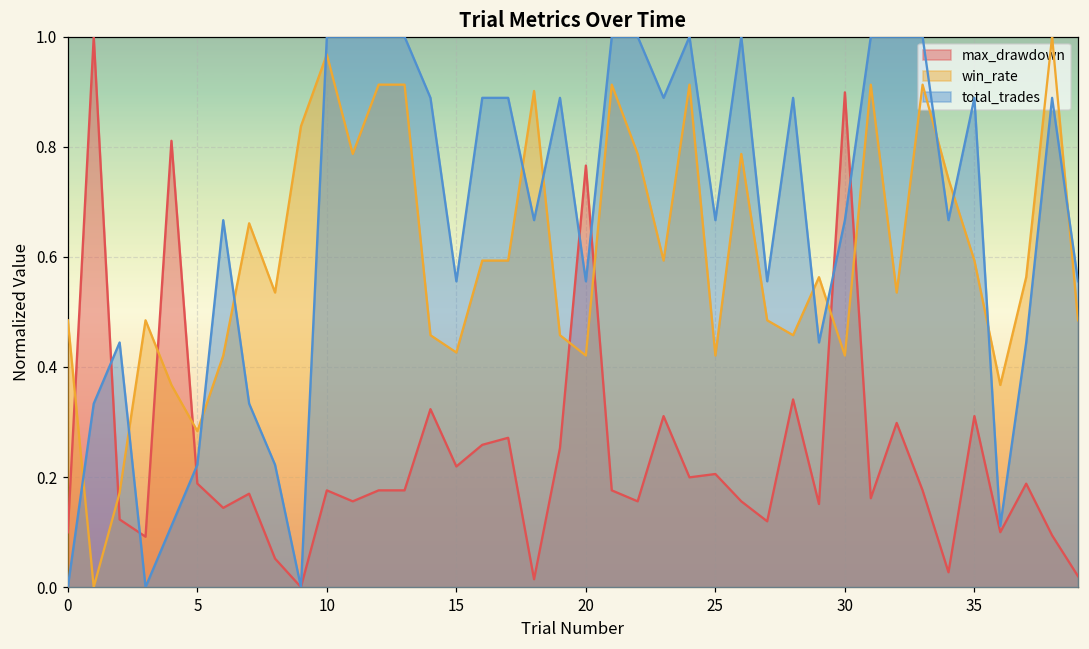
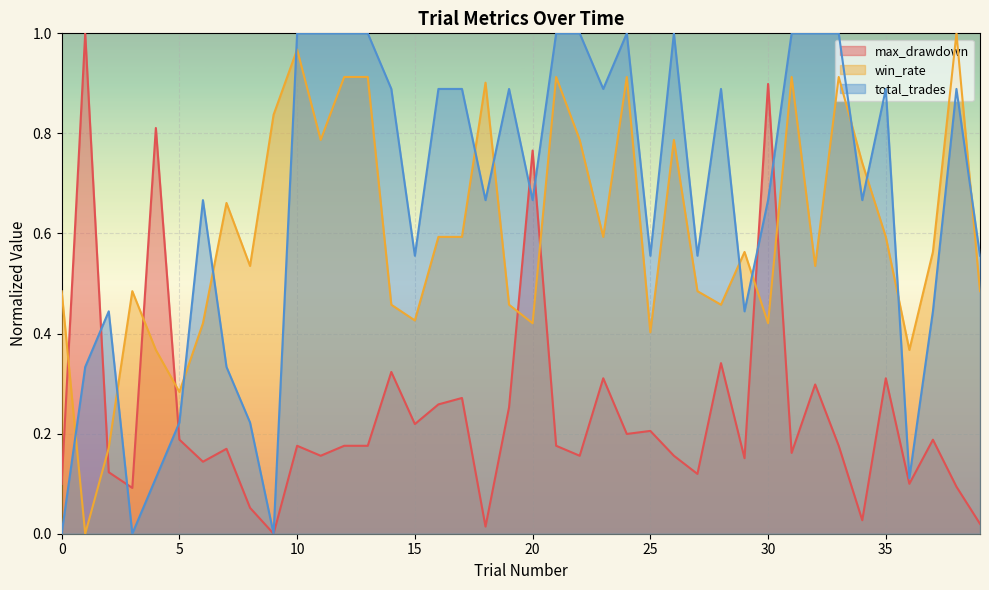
  {
    "max_drawdown": {
      "0": 0.10,
      "5": 0.19,
      "10": 0.18,
      "15": 0.22,
      "20": 0.77,
      "25": 0.21,
      "30": 0.90,
      "35": 0.31
    },
    "win_rate": {
      "0": 0.48,
      "5": 0.28,
      "10": 0.97,
      "15": 0.43,
      "20": 0.42,
-     "25": 0.42,
+     "25": 0.40,
      "30": 0.42,
      "35": 0.59
    },
    "total_trades": {
      "0": 0.00,
      "5": 0.22,
      "10": 1.00,
      "15": 0.56,
-     "20": 0.56,
-     "25": 0.67,
+     "20": 0.67,
+     "25": 0.56,
      "30": 0.67
    }
  }
